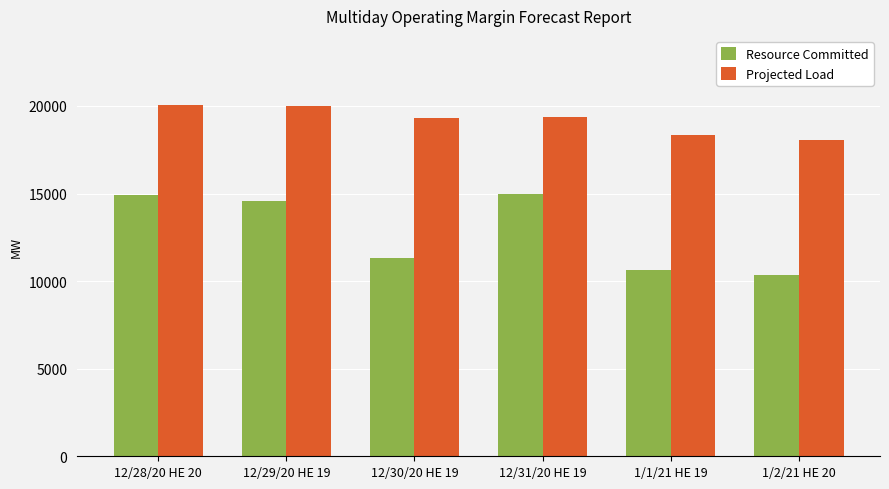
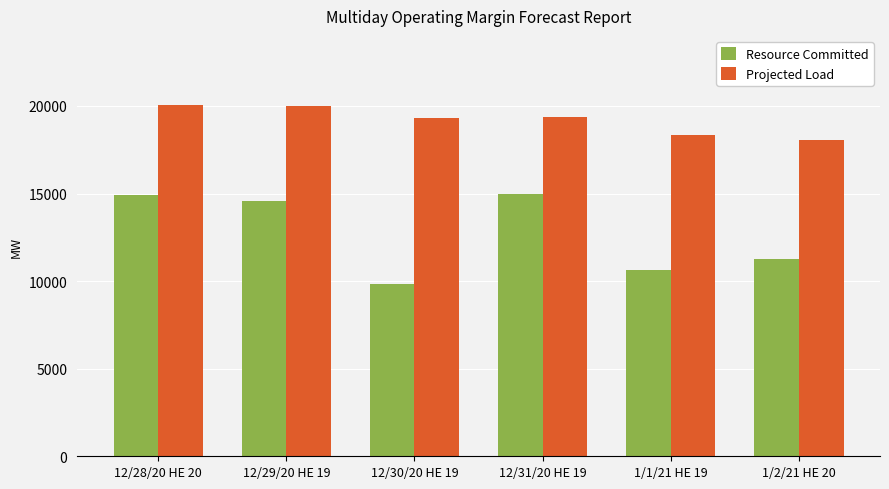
  {
    "Resource Committed": {
      "12/28/20 HE 20": 14900,
      "12/29/20 HE 19": 14600,
-     "12/30/20 HE 19": 11300,
+     "12/30/20 HE 19": 9800,
      "12/31/20 HE 19": 15000,
      "1/1/21 HE 19": 10700,
-     "1/2/21 HE 20": 10400
+     "1/2/21 HE 20": 11200
    },
    "Projected Load": {
      "12/28/20 HE 20": 20100,
      "12/29/20 HE 19": 20000,
      "12/30/20 HE 19": 19300,
      "12/31/20 HE 19": 19400,
      "1/1/21 HE 19": 18300,
      "1/2/21 HE 20": 18100
    }
  }
